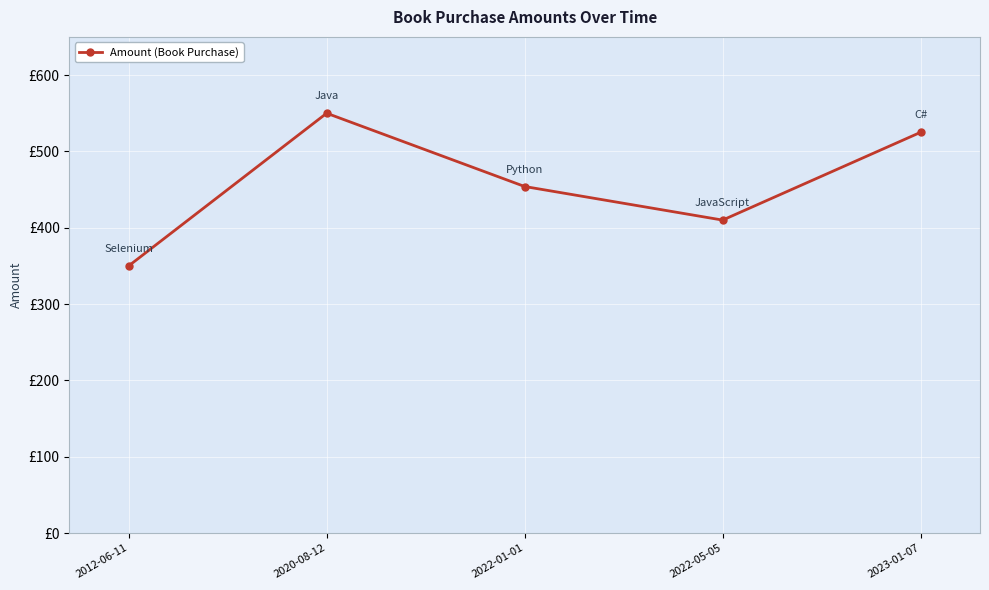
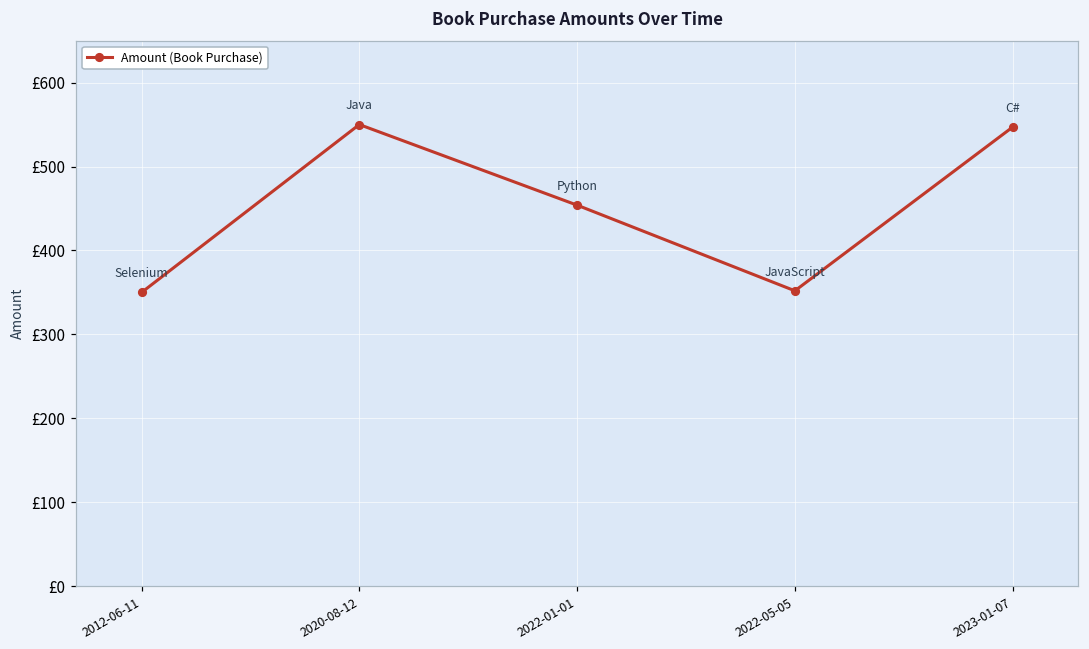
  {
    "2012-06-11": "£350",
    "2020-08-12": "£550",
    "2022-01-01": "£450",
-   "2022-05-05": "£410",
-   "2023-01-07": "£530"
+   "2022-05-05": "£350",
+   "2023-01-07": "£550"
  }
